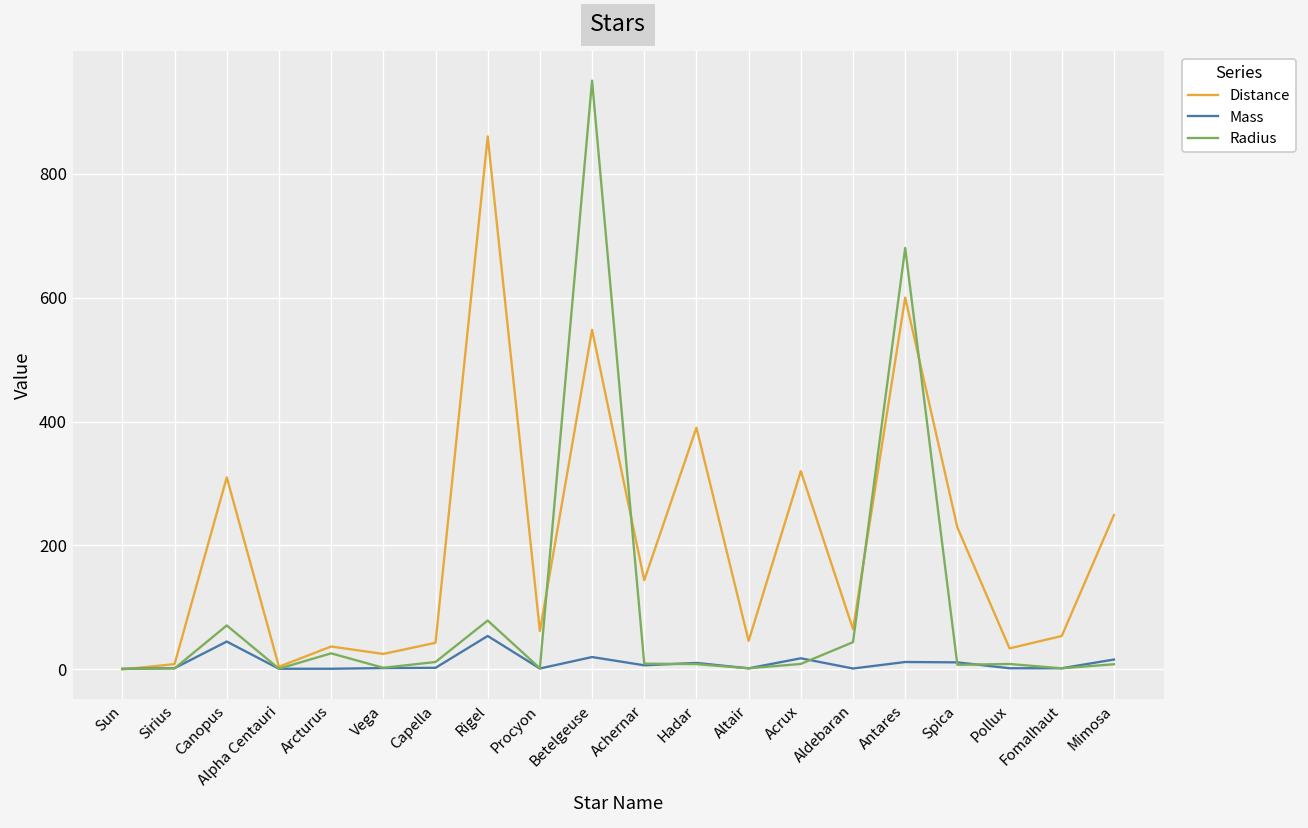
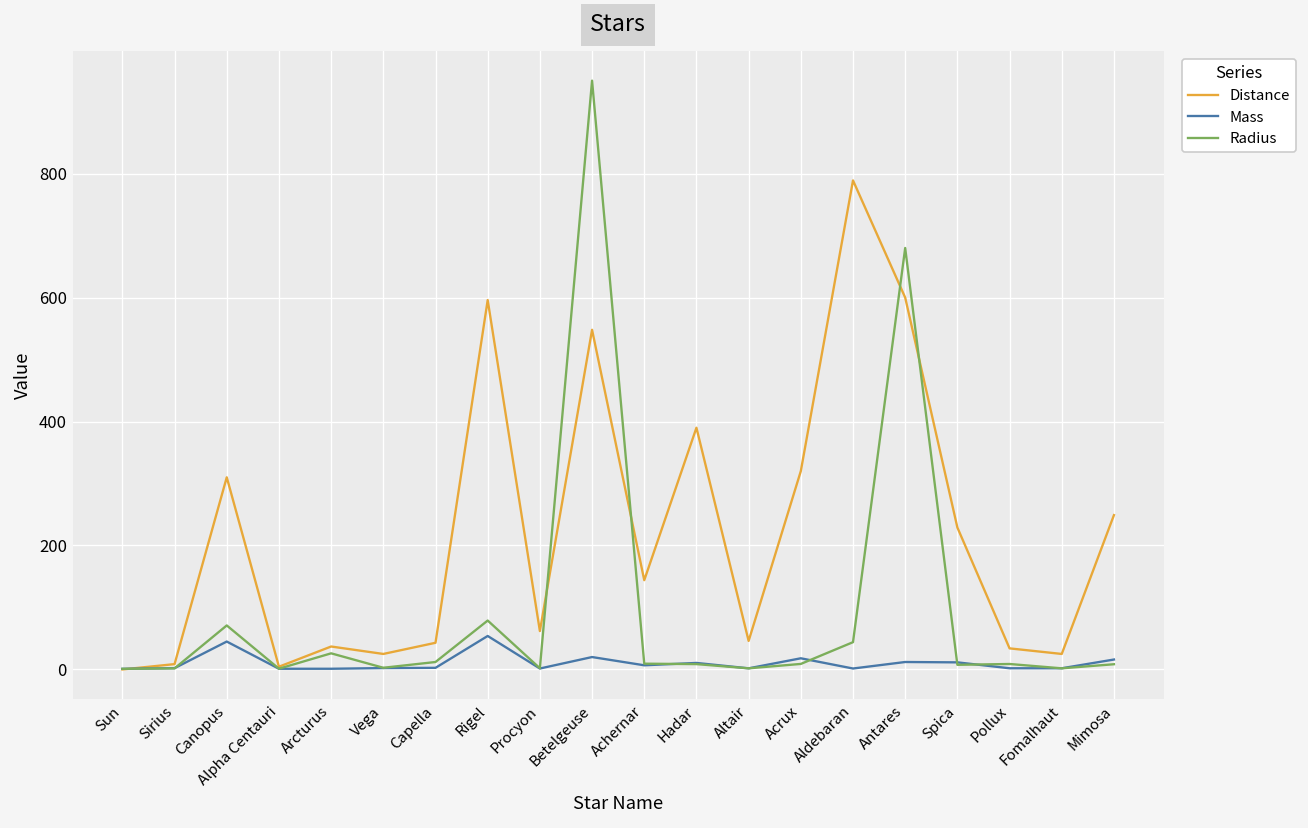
  {
    "Distance": {
      "Sirius": 10,
      "Canopus": 310,
      "Arcturus": 40,
      "Vega": 30,
      "Capella": 40,
-     "Rigel": 860,
+     "Rigel": 600,
      "Procyon": 60,
      "Betelgeuse": 550,
      "Achernar": 140,
      "Hadar": 390,
      "Altair": 50,
      "Acrux": 320,
-     "Aldebaran": 70,
+     "Aldebaran": 790,
      "Antares": 600,
      "Spica": 230,
      "Pollux": 30,
-     "Fomalhaut": 50,
+     "Fomalhaut": 30,
      "Mimosa": 250
    },
    "Mass": {
      "Canopus": 50,
      "Arcturus": 0,
      "Capella": 0,
      "Rigel": 50,
      "Betelgeuse": 20,
      "Acrux": 20,
      "Aldebaran": 0,
      "Antares": 10,
      "Pollux": 0,
      "Mimosa": 20
    },
    "Radius": {
      "Canopus": 70,
      "Arcturus": 30,
      "Capella": 10,
      "Rigel": 80,
      "Betelgeuse": 950,
      "Acrux": 10,
      "Aldebaran": 40,
      "Antares": 680,
      "Pollux": 10,
      "Mimosa": 10
    }
  }
